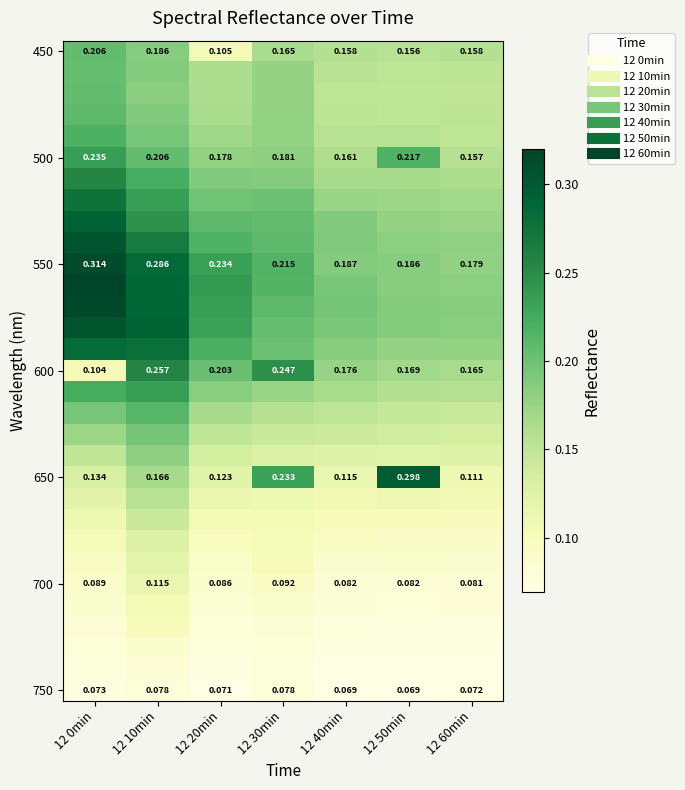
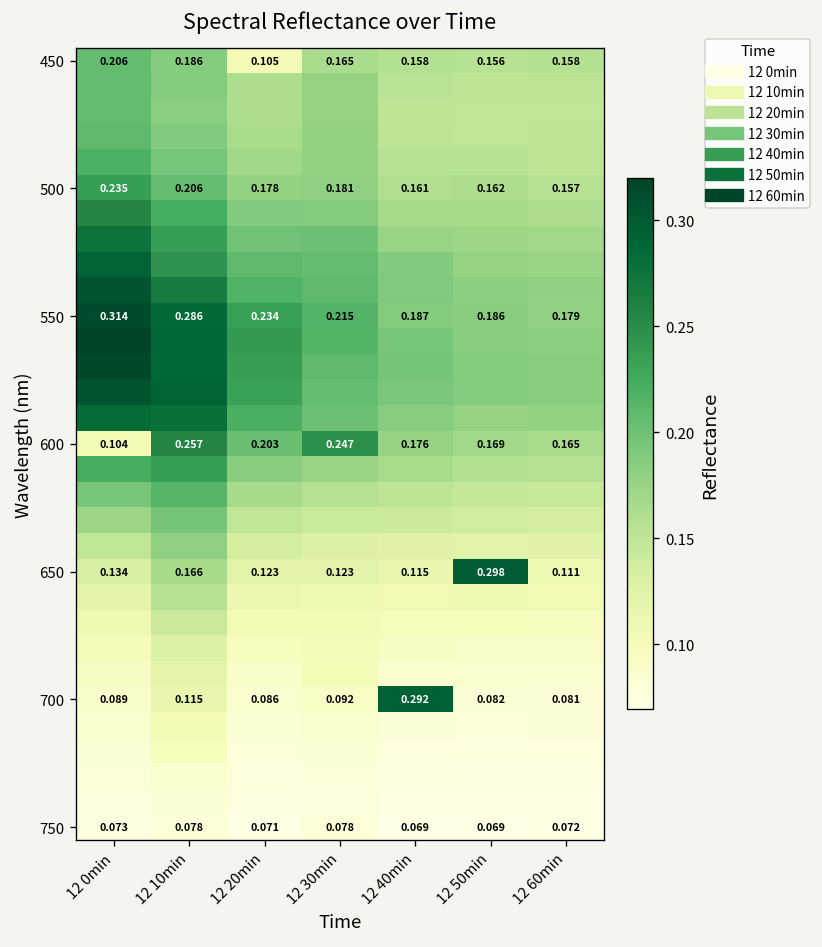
  {
    "450": {
      "12 0min": 0.206,
      "12 10min": 0.186,
      "12 20min": 0.105,
      "12 30min": 0.165,
      "12 40min": 0.158,
      "12 50min": 0.156,
      "12 60min": 0.158
    },
    "500": {
      "12 0min": 0.235,
      "12 10min": 0.206,
      "12 20min": 0.178,
      "12 30min": 0.181,
      "12 40min": 0.161,
-     "12 50min": 0.217,
+     "12 50min": 0.162,
      "12 60min": 0.157
    },
    "550": {
      "12 0min": 0.314,
      "12 10min": 0.286,
      "12 20min": 0.234,
      "12 30min": 0.215,
      "12 40min": 0.187,
      "12 50min": 0.186,
      "12 60min": 0.179
    },
    "600": {
      "12 0min": 0.104,
      "12 10min": 0.257,
      "12 20min": 0.203,
      "12 30min": 0.247,
      "12 40min": 0.176,
      "12 50min": 0.169,
      "12 60min": 0.165
    },
    "650": {
      "12 0min": 0.134,
      "12 10min": 0.166,
      "12 20min": 0.123,
-     "12 30min": 0.233,
+     "12 30min": 0.123,
      "12 40min": 0.115,
      "12 50min": 0.298,
      "12 60min": 0.111
    },
    "700": {
      "12 0min": 0.089,
      "12 10min": 0.115,
      "12 20min": 0.086,
      "12 30min": 0.092,
-     "12 40min": 0.082,
+     "12 40min": 0.292,
      "12 50min": 0.082,
      "12 60min": 0.081
    },
    "750": {
      "12 0min": 0.073,
      "12 10min": 0.078,
      "12 20min": 0.071,
      "12 30min": 0.078,
      "12 40min": 0.069,
      "12 50min": 0.069,
      "12 60min": 0.072
    }
  }
